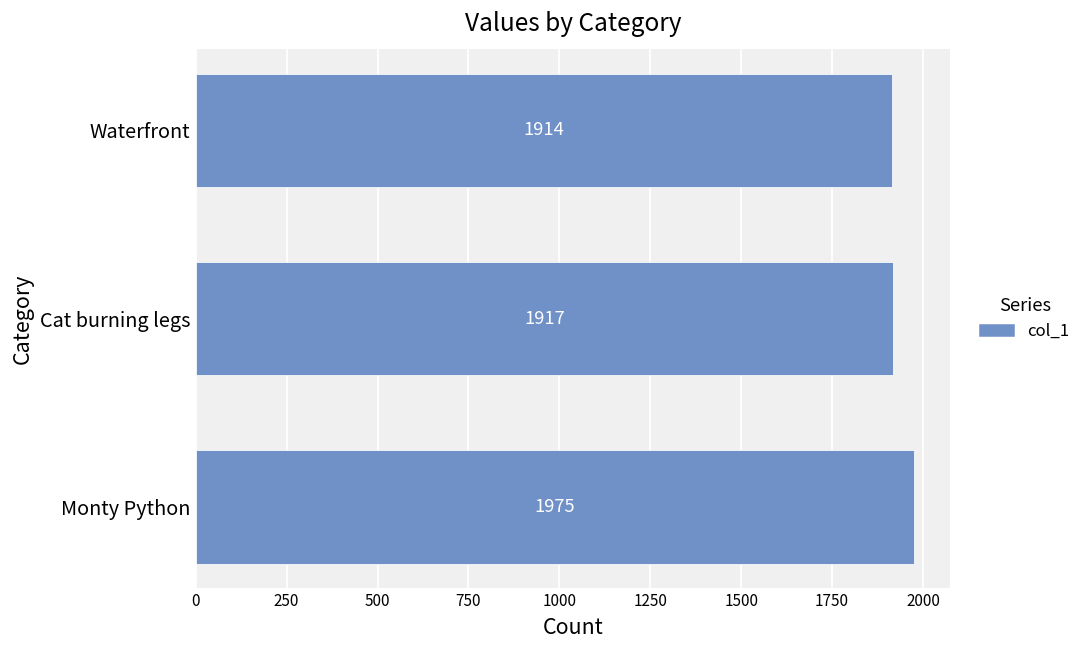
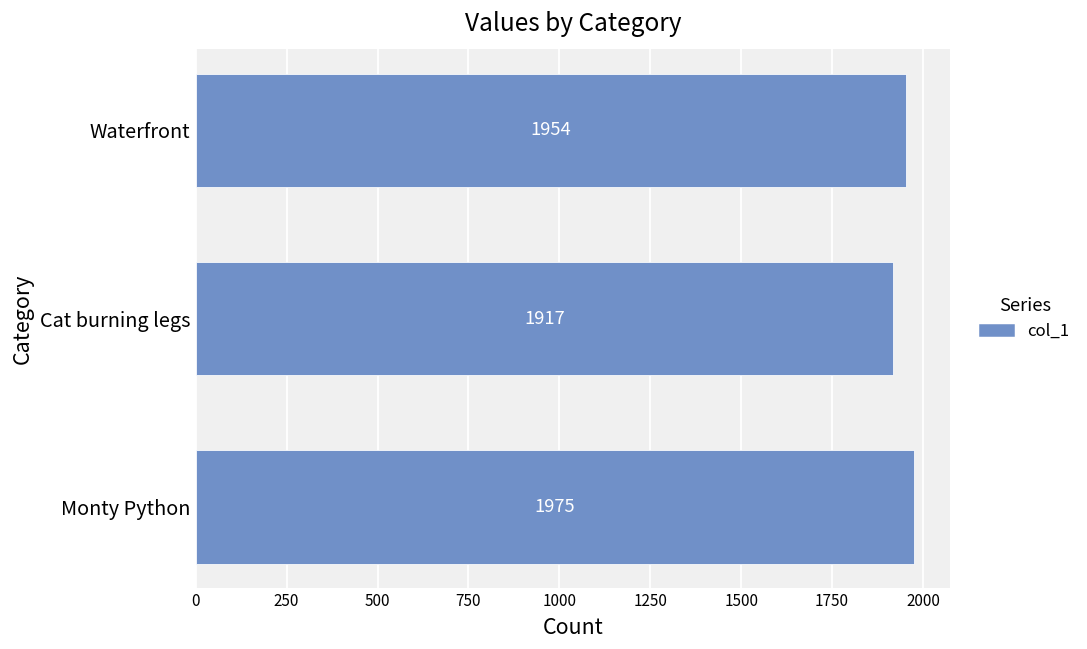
  {
-   "Waterfront": 1914,
+   "Waterfront": 1954,
    "Cat burning legs": 1917,
    "Monty Python": 1975
  }
